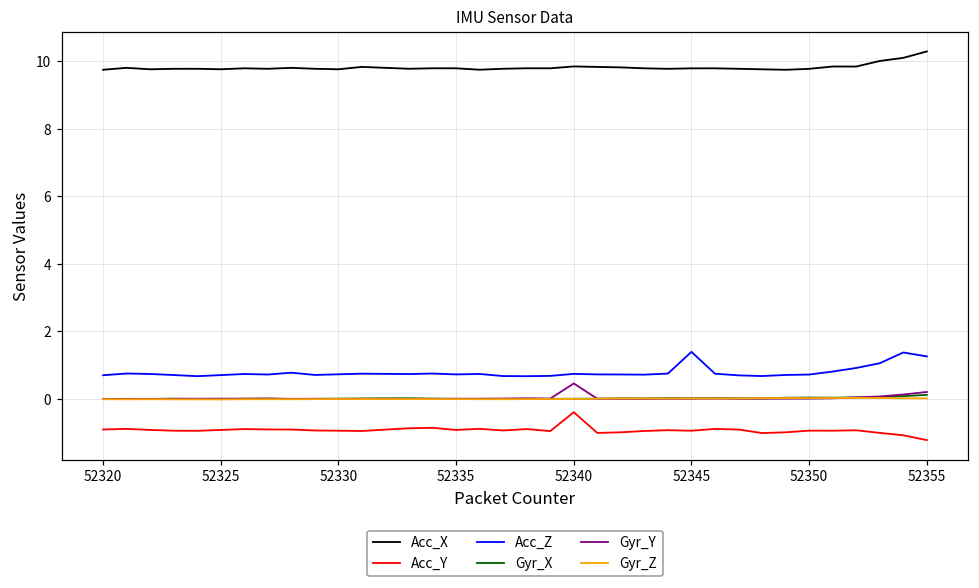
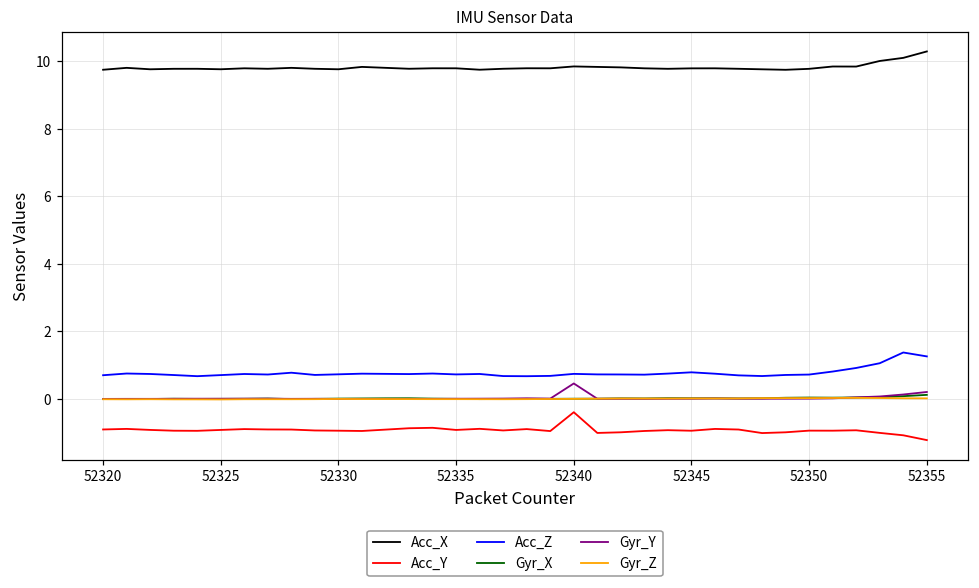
  {
    "Acc_X": {
      "52320": 9.7,
      "52325": 9.8,
      "52330": 9.8,
      "52335": 9.8,
      "52340": 9.8,
      "52345": 9.8,
      "52350": 9.8,
      "52355": 10.3
    },
    "Acc_Y": {
      "52320": -0.9,
      "52325": -0.9,
      "52330": -0.9,
      "52335": -0.9,
      "52340": -0.4,
      "52345": -0.9,
      "52350": -0.9,
      "52355": -1.2
    },
    "Acc_Z": {
      "52320": 0.7,
      "52325": 0.7,
      "52330": 0.7,
      "52335": 0.7,
      "52340": 0.7,
-     "52345": 1.4,
+     "52345": 0.8,
      "52350": 0.7,
      "52355": 1.3
    },
    "Gyr_X": {
      "52355": 0.1
    },
    "Gyr_Y": {
      "52340": 0.5,
      "52355": 0.2
    },
    "Gyr_Z": {
      "52355": 0.0
    }
  }
